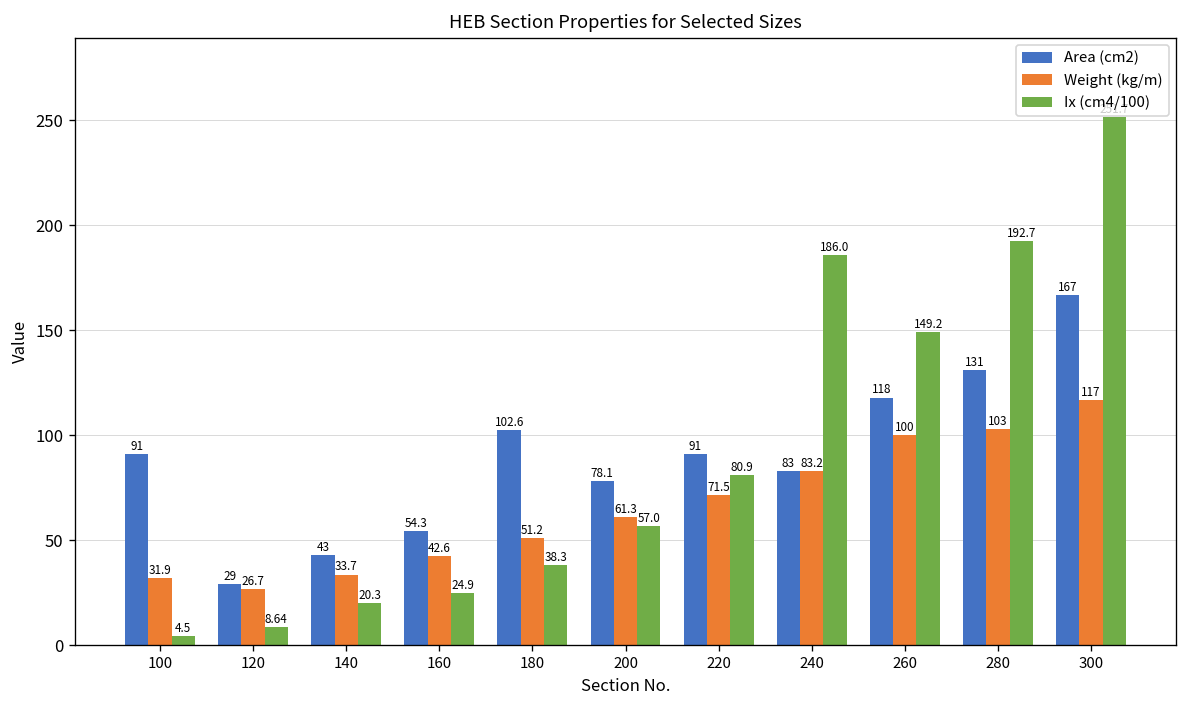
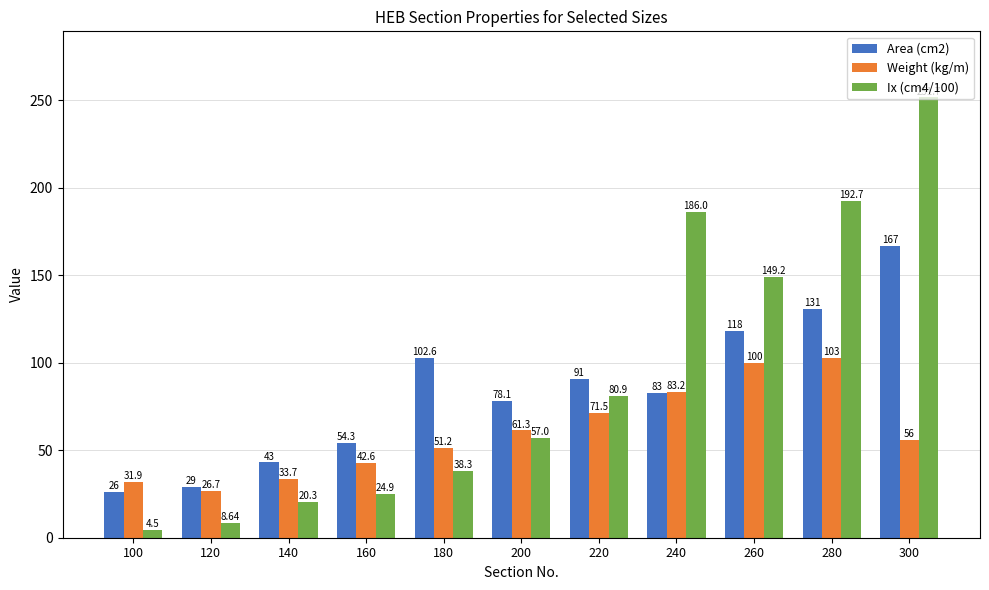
  {
    "Area (cm2)": {
-     "100": 91,
+     "100": 26,
      "120": 29,
      "140": 43,
      "160": 54.3,
      "180": 102.6,
      "200": 78.1,
      "220": 91,
      "240": 83,
      "260": 118,
      "280": 131,
      "300": 167
    },
    "Weight (kg/m)": {
      "100": 31.9,
      "120": 26.7,
      "140": 33.7,
      "160": 42.6,
      "180": 51.2,
      "200": 61.3,
      "220": 71.5,
      "240": 83.2,
      "260": 100,
      "280": 103,
-     "300": 117
+     "300": 56
    },
    "Ix (cm4/100)": {
      "100": 4.5,
      "120": 8.64,
      "140": 20.3,
      "160": 24.9,
      "180": 38.3,
      "200": 57.0,
      "220": 80.9,
      "240": 186.0,
      "260": 149.2,
      "280": 192.7
    }
  }
